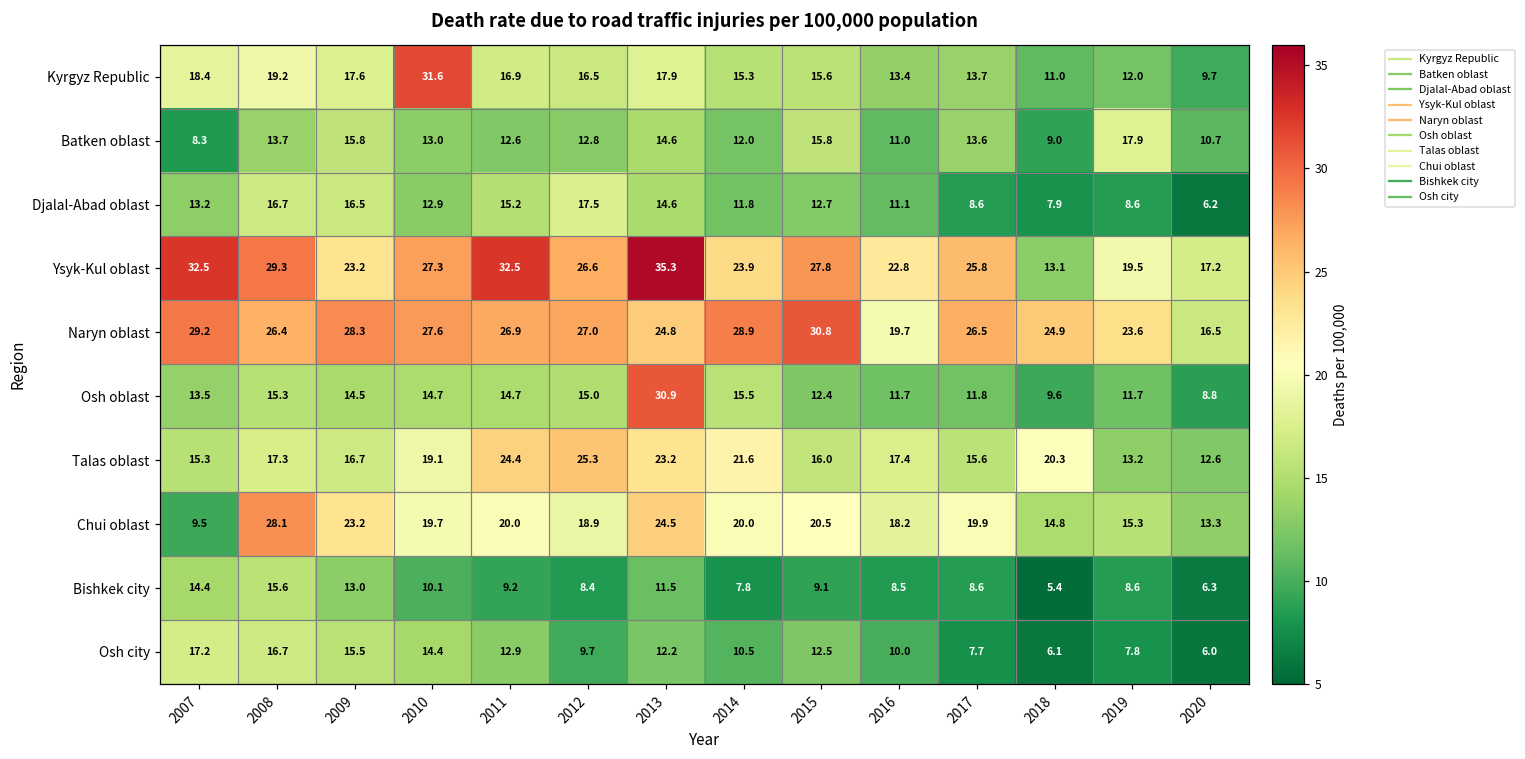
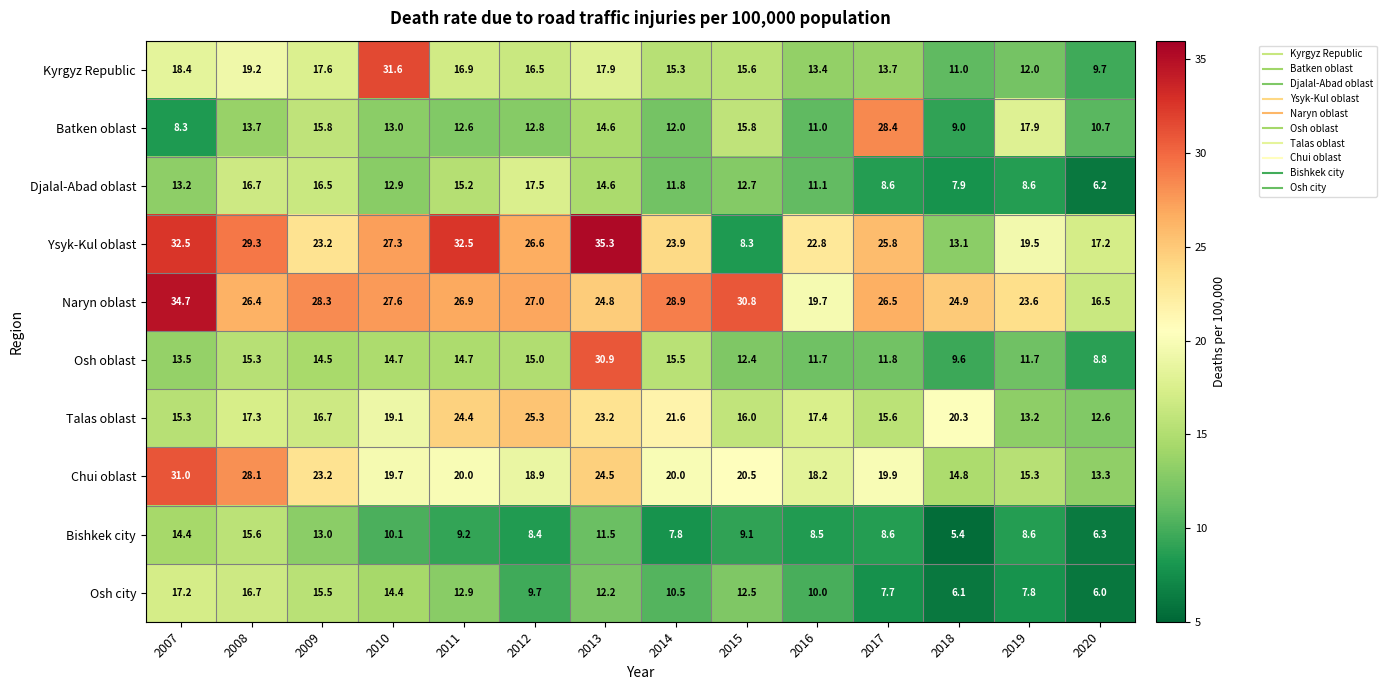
  {
    "Kyrgyz Republic": {
      "2007": 18.4,
      "2008": 19.2,
      "2009": 17.6,
      "2010": 31.6,
      "2011": 16.9,
      "2012": 16.5,
      "2013": 17.9,
      "2014": 15.3,
      "2015": 15.6,
      "2016": 13.4,
      "2017": 13.7,
      "2018": 11.0,
      "2019": 12.0,
      "2020": 9.7
    },
    "Batken oblast": {
      "2007": 8.3,
      "2008": 13.7,
      "2009": 15.8,
      "2010": 13.0,
      "2011": 12.6,
      "2012": 12.8,
      "2013": 14.6,
      "2014": 12.0,
      "2015": 15.8,
      "2016": 11.0,
-     "2017": 13.6,
+     "2017": 28.4,
      "2018": 9.0,
      "2019": 17.9,
      "2020": 10.7
    },
    "Djalal-Abad oblast": {
      "2007": 13.2,
      "2008": 16.7,
      "2009": 16.5,
      "2010": 12.9,
      "2011": 15.2,
      "2012": 17.5,
      "2013": 14.6,
      "2014": 11.8,
      "2015": 12.7,
      "2016": 11.1,
      "2017": 8.6,
      "2018": 7.9,
      "2019": 8.6,
      "2020": 6.2
    },
    "Ysyk-Kul oblast": {
      "2007": 32.5,
      "2008": 29.3,
      "2009": 23.2,
      "2010": 27.3,
      "2011": 32.5,
      "2012": 26.6,
      "2013": 35.3,
      "2014": 23.9,
-     "2015": 27.8,
+     "2015": 8.3,
      "2016": 22.8,
      "2017": 25.8,
      "2018": 13.1,
      "2019": 19.5,
      "2020": 17.2
    },
    "Naryn oblast": {
-     "2007": 29.2,
+     "2007": 34.7,
      "2008": 26.4,
      "2009": 28.3,
      "2010": 27.6,
      "2011": 26.9,
      "2012": 27.0,
      "2013": 24.8,
      "2014": 28.9,
      "2015": 30.8,
      "2016": 19.7,
      "2017": 26.5,
      "2018": 24.9,
      "2019": 23.6,
      "2020": 16.5
    },
    "Osh oblast": {
      "2007": 13.5,
      "2008": 15.3,
      "2009": 14.5,
      "2010": 14.7,
      "2011": 14.7,
      "2012": 15.0,
      "2013": 30.9,
      "2014": 15.5,
      "2015": 12.4,
      "2016": 11.7,
      "2017": 11.8,
      "2018": 9.6,
      "2019": 11.7,
      "2020": 8.8
    },
    "Talas oblast": {
      "2007": 15.3,
      "2008": 17.3,
      "2009": 16.7,
      "2010": 19.1,
      "2011": 24.4,
      "2012": 25.3,
      "2013": 23.2,
      "2014": 21.6,
      "2015": 16.0,
      "2016": 17.4,
      "2017": 15.6,
      "2018": 20.3,
      "2019": 13.2,
      "2020": 12.6
    },
    "Chui oblast": {
-     "2007": 9.5,
+     "2007": 31.0,
      "2008": 28.1,
      "2009": 23.2,
      "2010": 19.7,
      "2011": 20.0,
      "2012": 18.9,
      "2013": 24.5,
      "2014": 20.0,
      "2015": 20.5,
      "2016": 18.2,
      "2017": 19.9,
      "2018": 14.8,
      "2019": 15.3,
      "2020": 13.3
    },
    "Bishkek city": {
      "2007": 14.4,
      "2008": 15.6,
      "2009": 13.0,
      "2010": 10.1,
      "2011": 9.2,
      "2012": 8.4,
      "2013": 11.5,
      "2014": 7.8,
      "2015": 9.1,
      "2016": 8.5,
      "2017": 8.6,
      "2018": 5.4,
      "2019": 8.6,
      "2020": 6.3
    },
    "Osh city": {
      "2007": 17.2,
      "2008": 16.7,
      "2009": 15.5,
      "2010": 14.4,
      "2011": 12.9,
      "2012": 9.7,
      "2013": 12.2,
      "2014": 10.5,
      "2015": 12.5,
      "2016": 10.0,
      "2017": 7.7,
      "2018": 6.1,
      "2019": 7.8,
      "2020": 6.0
    }
  }
